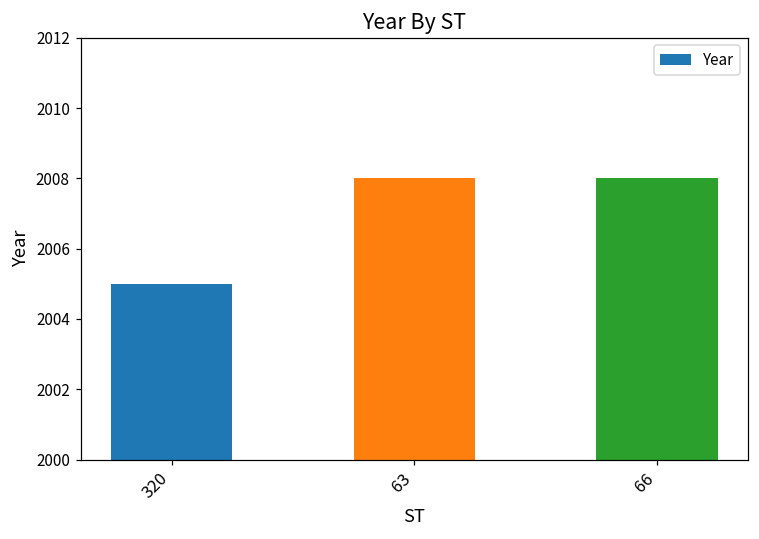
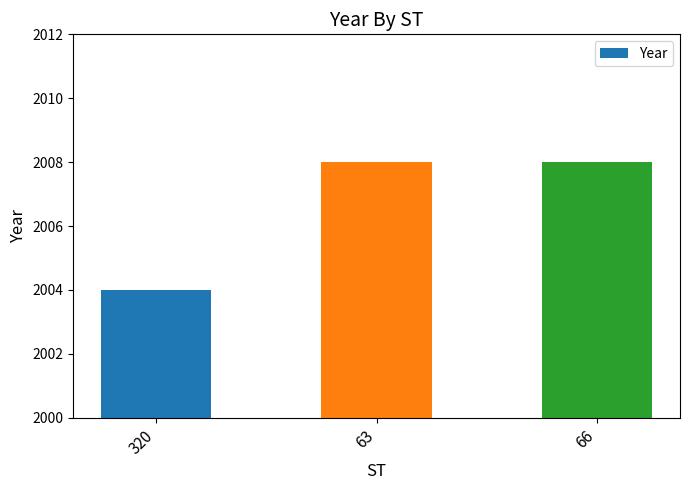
  {
-   "320": 2005,
+   "320": 2004,
    "63": 2008,
    "66": 2008
  }
